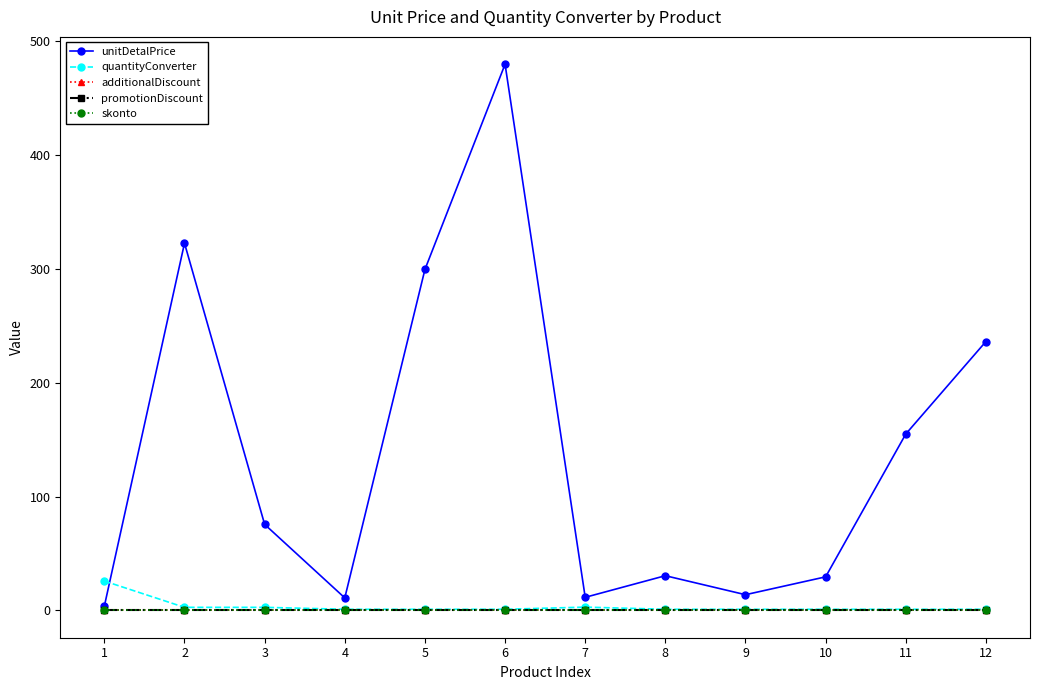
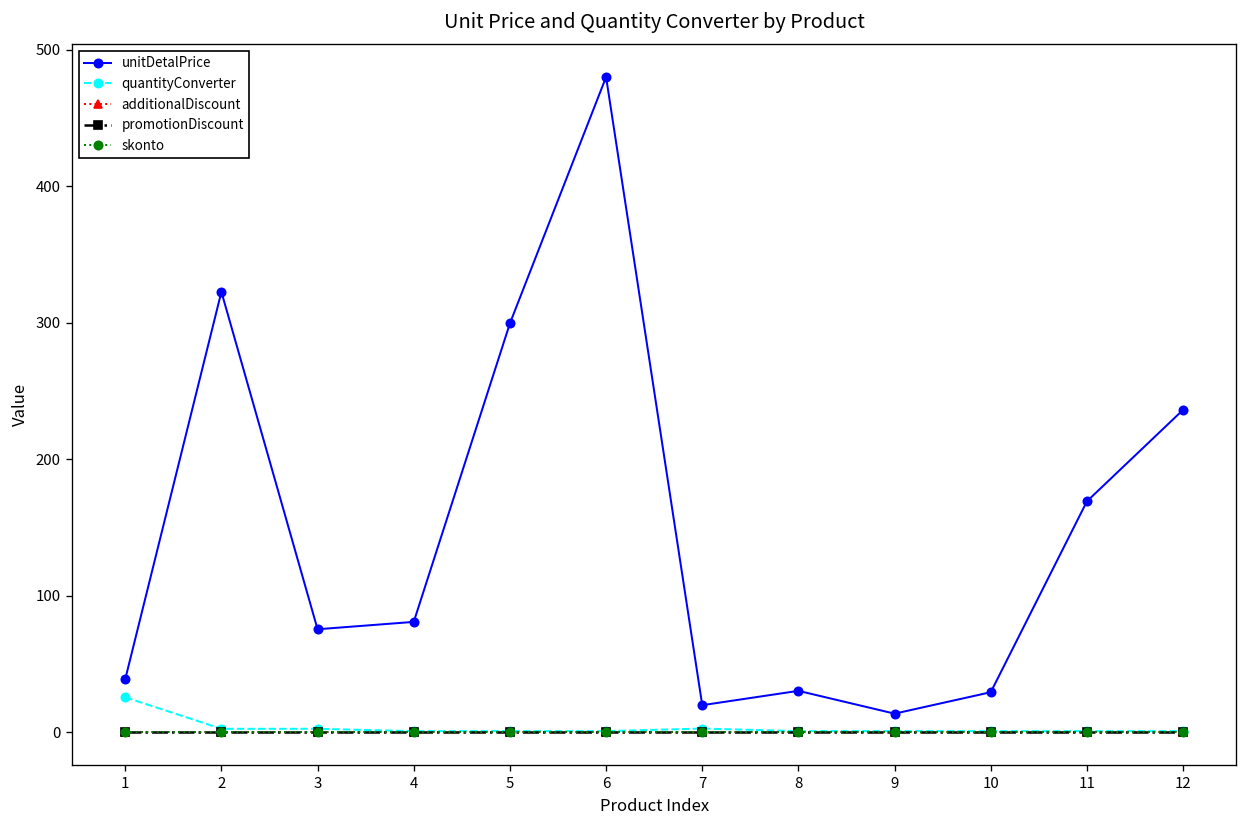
  {
    "unitDetalPrice": {
-     "1": 4,
+     "1": 39,
      "2": 323,
      "3": 76,
-     "4": 11,
+     "4": 81,
      "5": 300,
      "6": 480,
-     "7": 12,
+     "7": 20,
      "8": 31,
      "9": 14,
      "10": 30,
-     "11": 155,
+     "11": 169,
      "12": 236
    },
    "quantityConverter": {
      "1": 26,
      "2": 3,
      "3": 3,
      "7": 3
    },
    "skonto": {
      "1": 0,
      "2": 0,
      "3": 0,
      "7": 0
    }
  }
